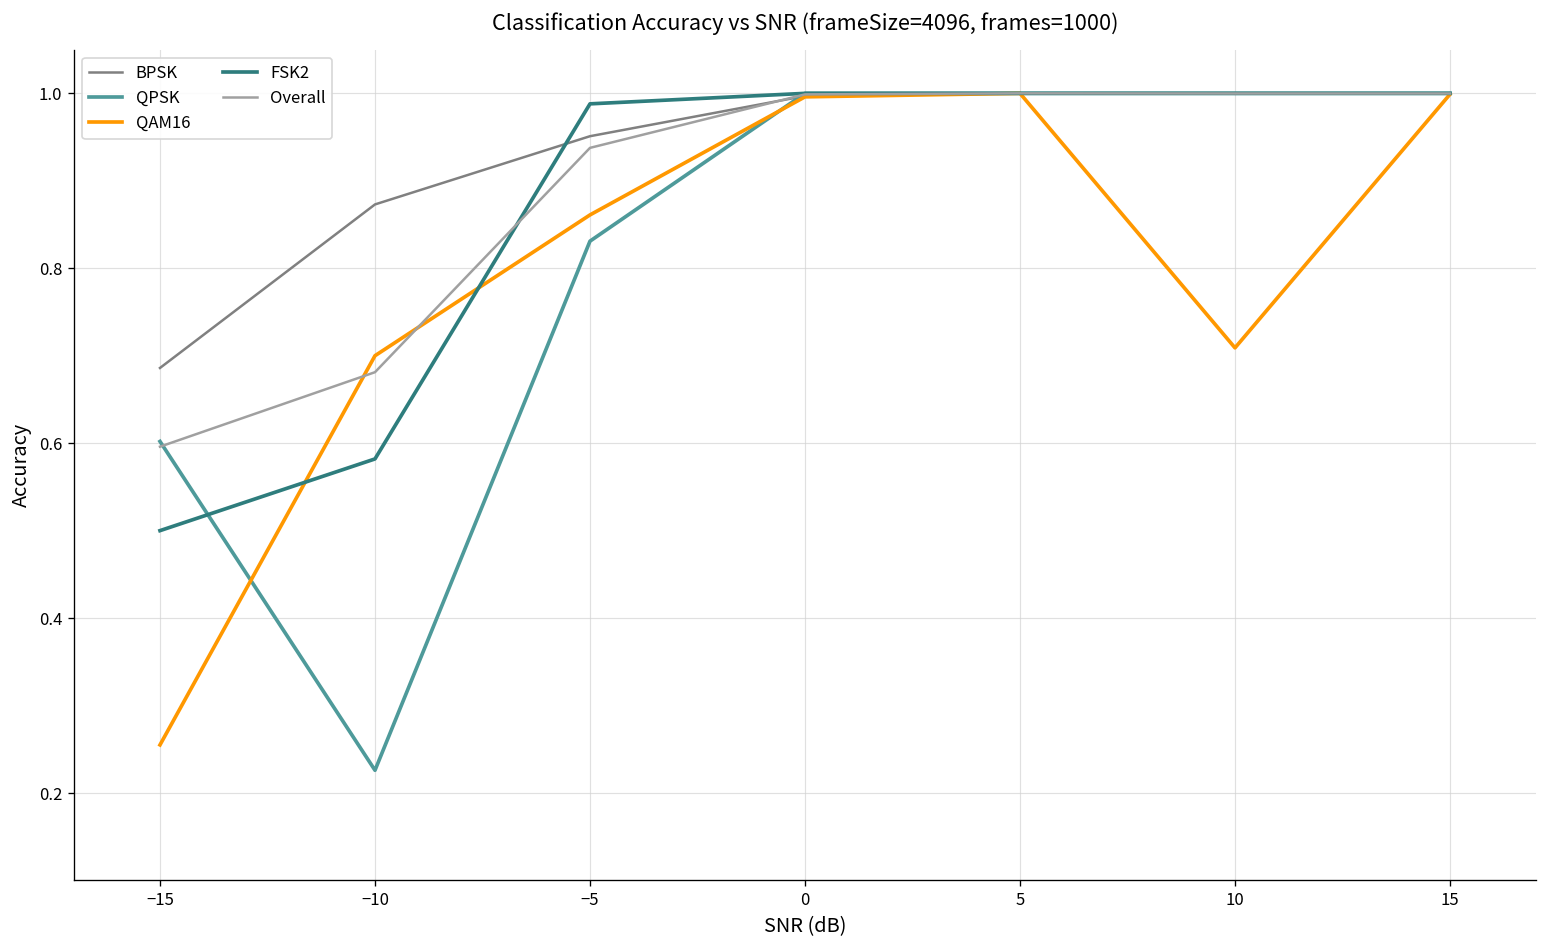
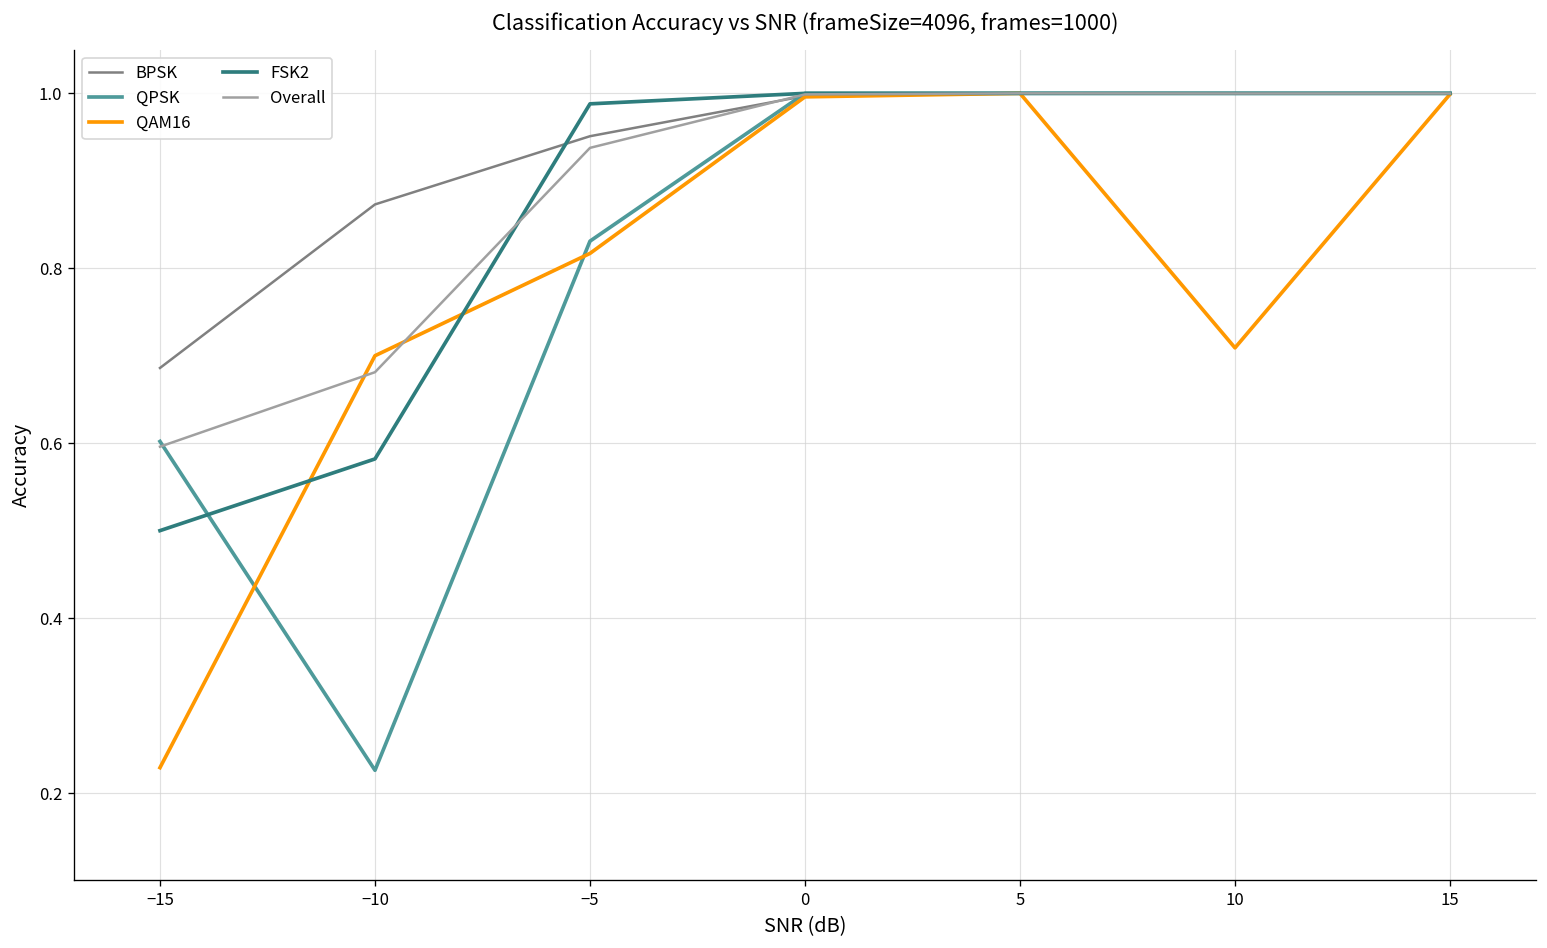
  {
    "QAM16": {
-     "−15": 0.26,
+     "−15": 0.23,
      "−10": 0.70,
-     "−5": 0.86,
+     "−5": 0.82,
      "10": 0.71
    }
  }
